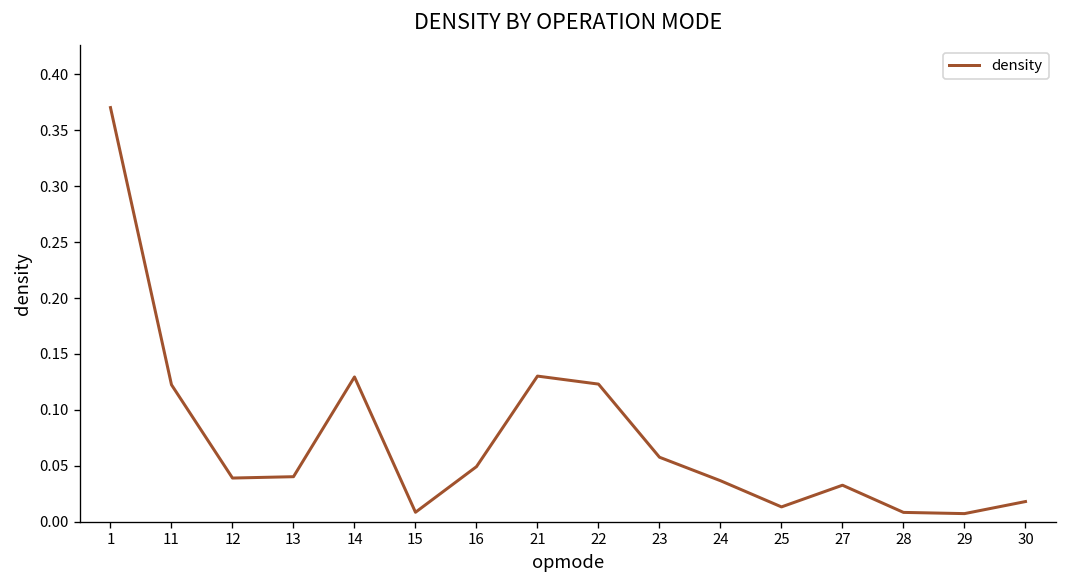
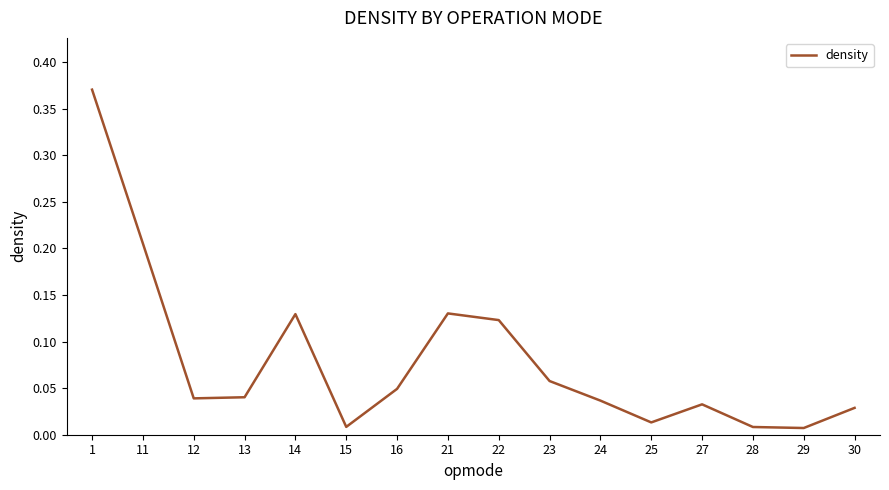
  {
    "1": 0.37,
-   "11": 0.12,
+   "11": 0.21,
    "12": 0.04,
    "13": 0.04,
    "14": 0.13,
    "15": 0.01,
    "16": 0.05,
    "21": 0.13,
    "22": 0.12,
    "23": 0.06,
    "24": 0.04,
    "25": 0.01,
    "27": 0.03,
    "28": 0.01,
    "29": 0.01,
-   "30": 0.02
+   "30": 0.03
  }
